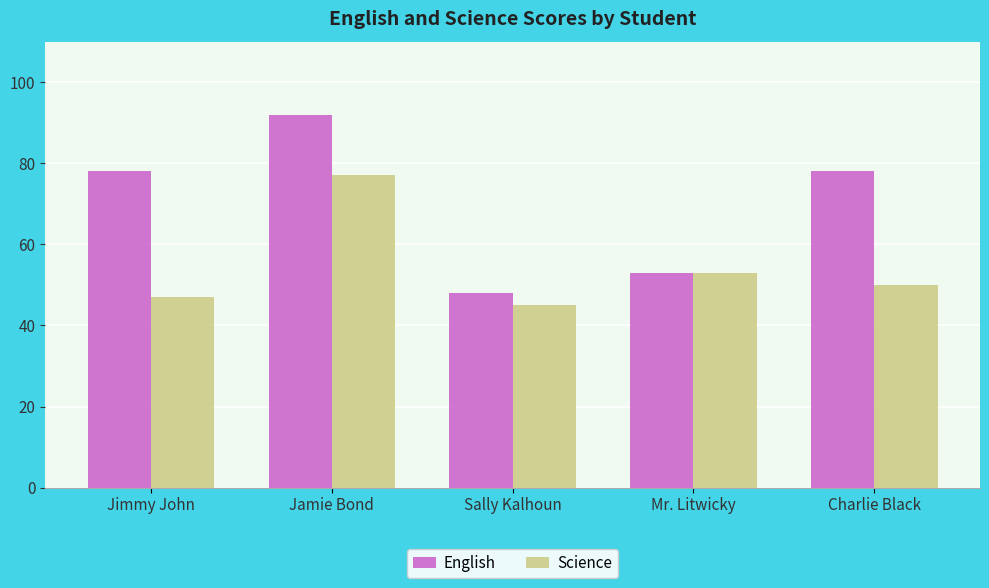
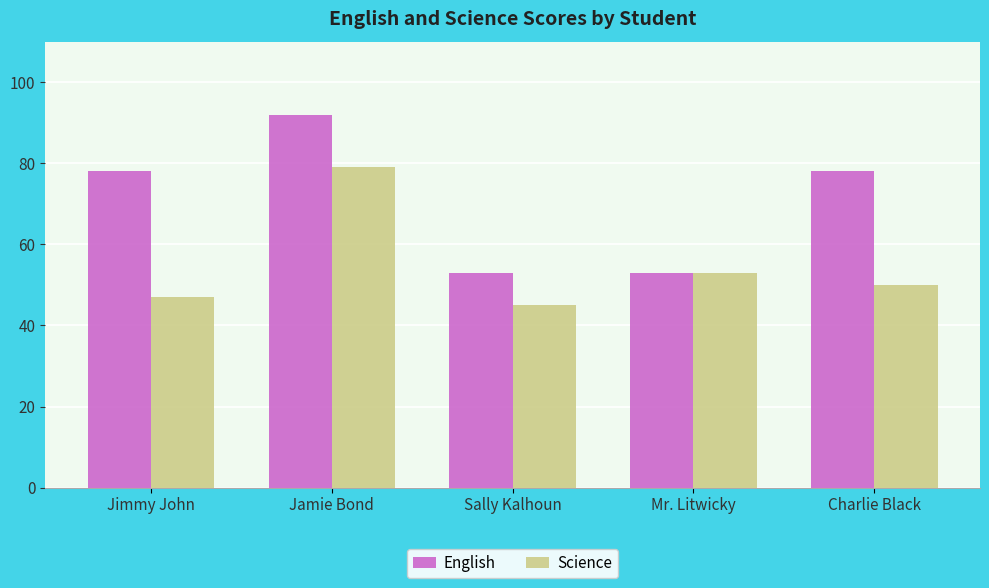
  {
    "English": {
      "Jimmy John": 78,
      "Jamie Bond": 92,
-     "Sally Kalhoun": 48,
+     "Sally Kalhoun": 53,
      "Mr. Litwicky": 53,
      "Charlie Black": 78
    },
    "Science": {
      "Jimmy John": 47,
-     "Jamie Bond": 77,
+     "Jamie Bond": 79,
      "Sally Kalhoun": 45,
      "Mr. Litwicky": 53,
      "Charlie Black": 50
    }
  }
